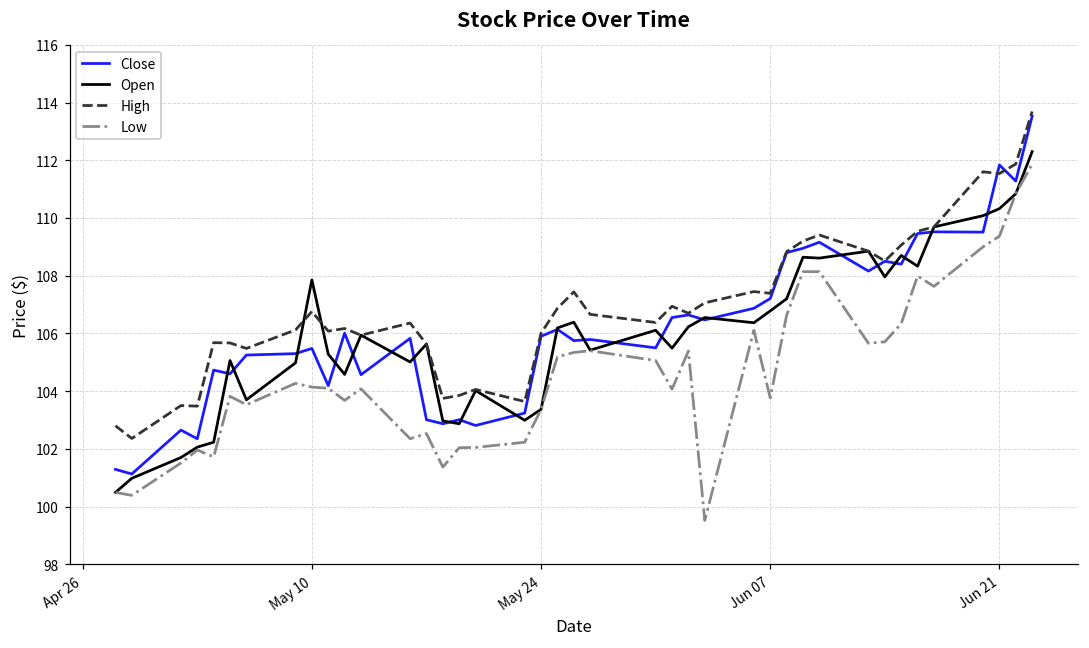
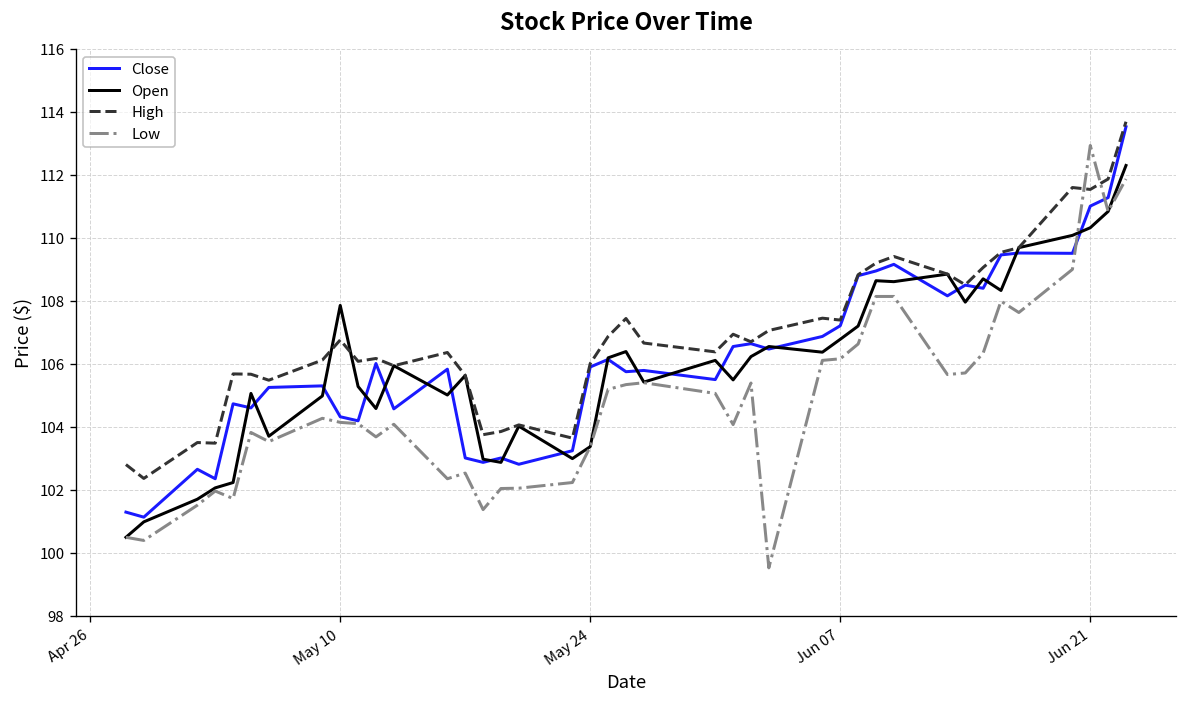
  {
    "Close": {
-     "May 10": 105.5,
+     "May 10": 104.3,
      "May 24": 105.9,
      "Jun 07": 107.2,
-     "Jun 21": 111.8
+     "Jun 21": 111.0
    },
    "Open": {
      "May 10": 107.9,
      "Jun 07": 106.8,
      "Jun 21": 110.3
    },
    "High": {
      "May 10": 106.8,
      "May 24": 106.0,
      "Jun 07": 107.4,
      "Jun 21": 111.5
    },
    "Low": {
      "May 10": 104.1,
-     "Jun 07": 103.8,
-     "Jun 21": 109.4
+     "Jun 07": 106.2,
+     "Jun 21": 112.9
    }
  }
